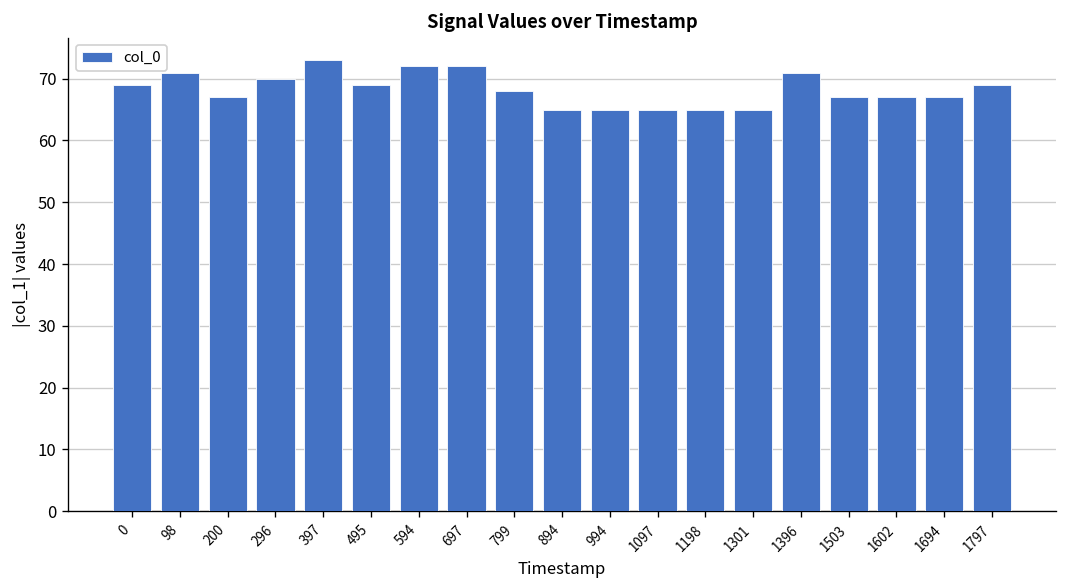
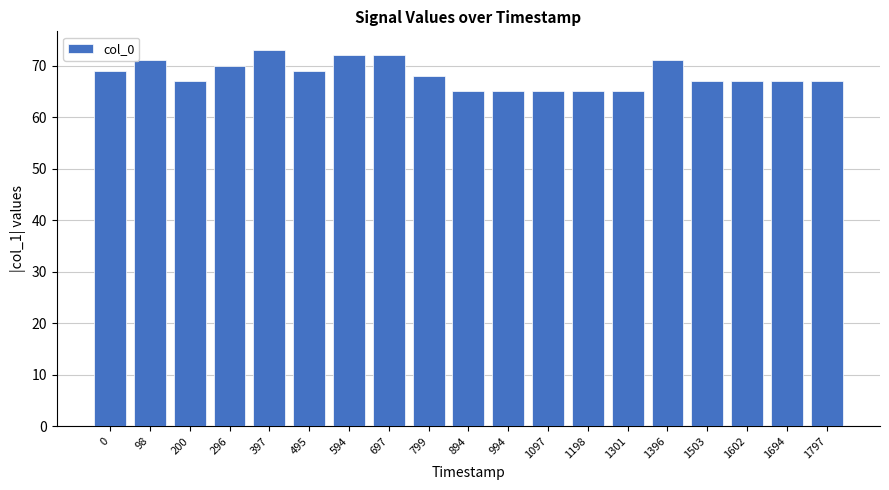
  {
    "0": 69,
    "98": 71,
    "200": 67,
    "296": 70,
    "397": 73,
    "495": 69,
    "594": 72,
    "697": 72,
    "799": 68,
    "894": 65,
    "994": 65,
    "1097": 65,
    "1198": 65,
    "1301": 65,
    "1396": 71,
    "1503": 67,
    "1602": 67,
    "1694": 67,
-   "1797": 69
+   "1797": 67
  }
